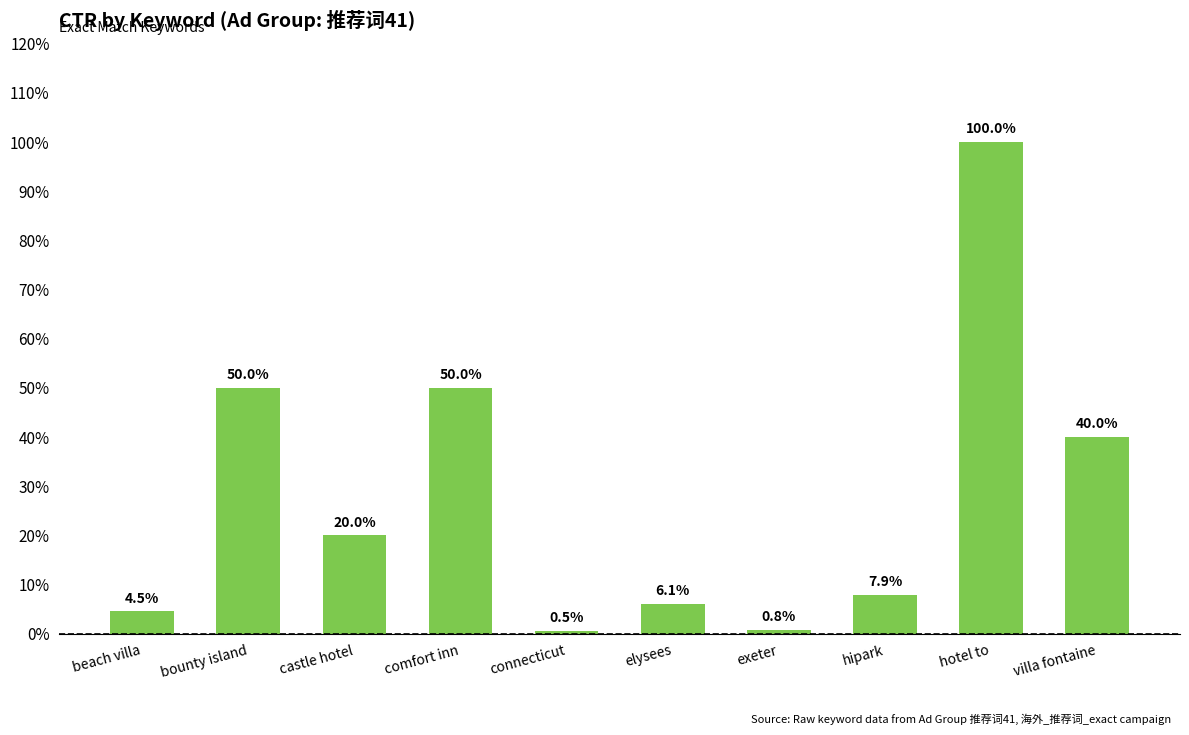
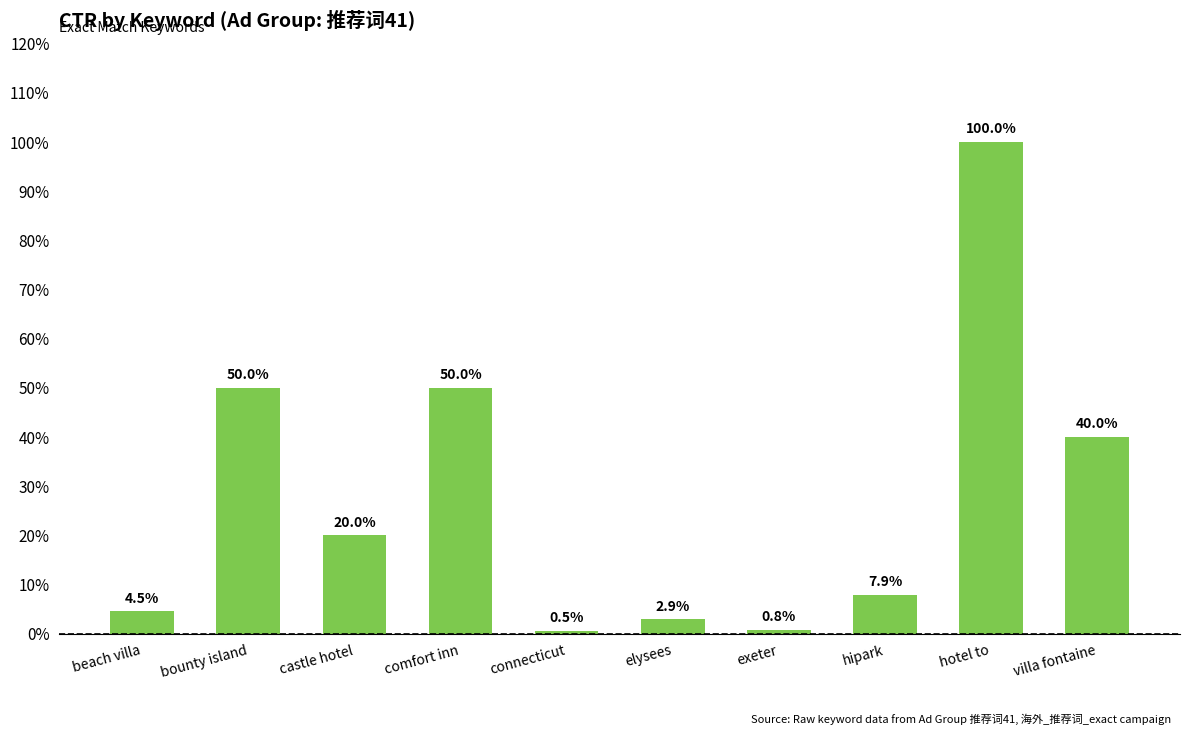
  {
    "beach villa": "4.5%",
    "bounty island": "50.0%",
    "castle hotel": "20.0%",
    "comfort inn": "50.0%",
    "connecticut": "0.5%",
-   "elysees": "6.1%",
+   "elysees": "2.9%",
    "exeter": "0.8%",
    "hipark": "7.9%",
    "hotel to": "100.0%",
    "villa fontaine": "40.0%"
  }
